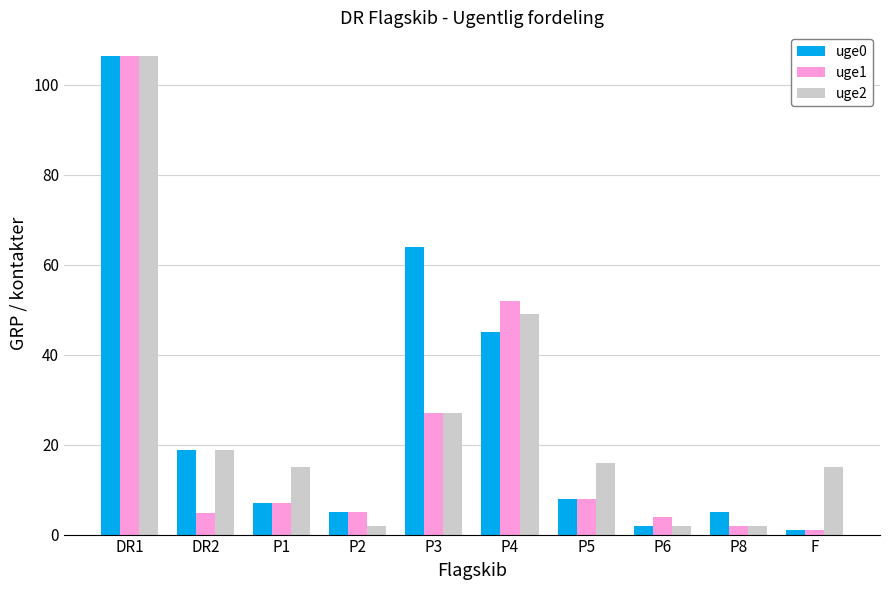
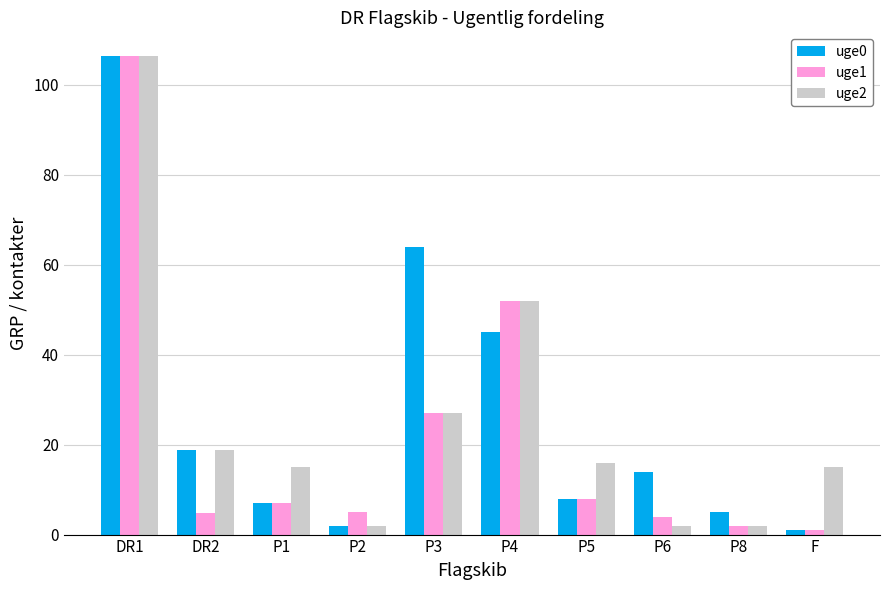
  {
    "uge0": {
      "DR1": 106,
      "DR2": 19,
      "P1": 7,
-     "P2": 5,
+     "P2": 2,
      "P3": 64,
      "P4": 45,
      "P5": 8,
-     "P6": 2,
+     "P6": 14,
      "P8": 5,
      "F": 1
    },
    "uge1": {
      "DR1": 106,
      "DR2": 5,
      "P1": 7,
      "P2": 5,
      "P3": 27,
      "P4": 52,
      "P5": 8,
      "P6": 4,
      "P8": 2,
      "F": 1
    },
    "uge2": {
      "DR1": 106,
      "DR2": 19,
      "P1": 15,
      "P2": 2,
      "P3": 27,
-     "P4": 49,
+     "P4": 52,
      "P5": 16,
      "P6": 2,
      "P8": 2,
      "F": 15
    }
  }
